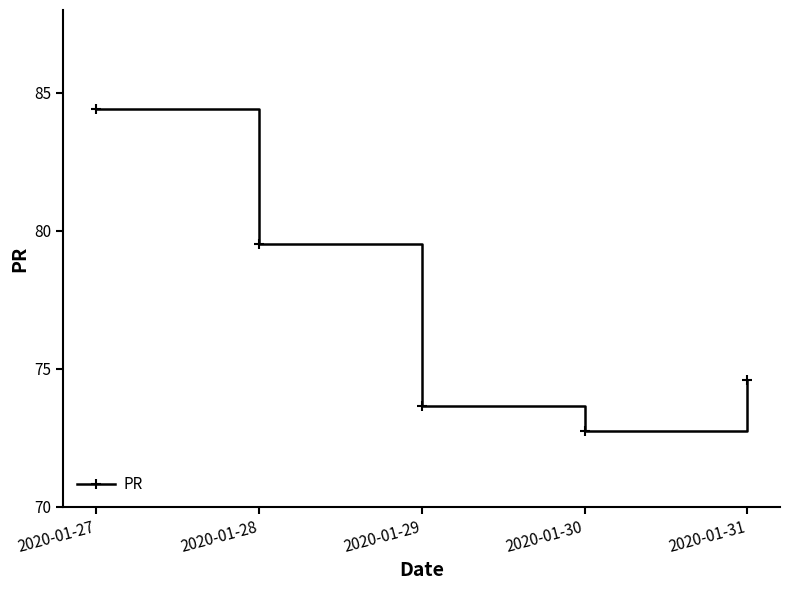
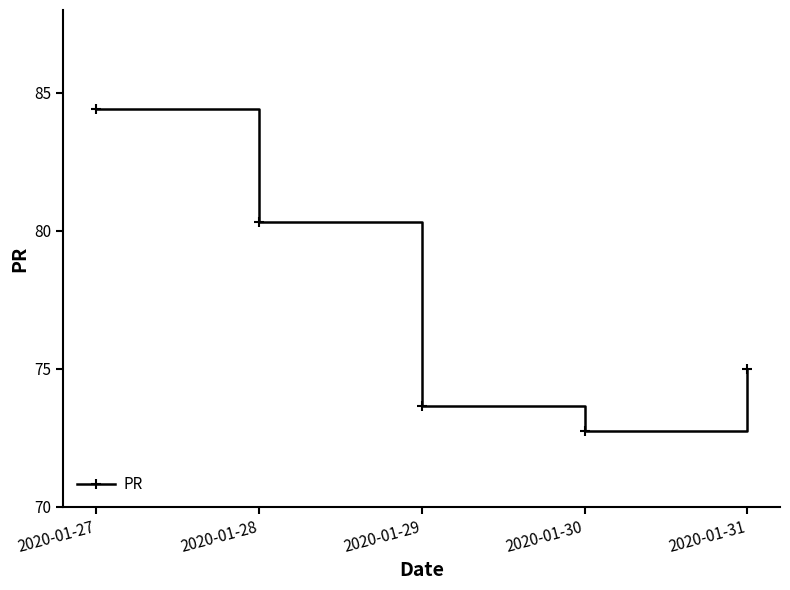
  {
    "2020-01-27": 84.4,
-   "2020-01-28": 79.5,
+   "2020-01-28": 80.3,
    "2020-01-29": 73.7,
    "2020-01-30": 72.7,
-   "2020-01-31": 74.6
+   "2020-01-31": 75.0
  }
